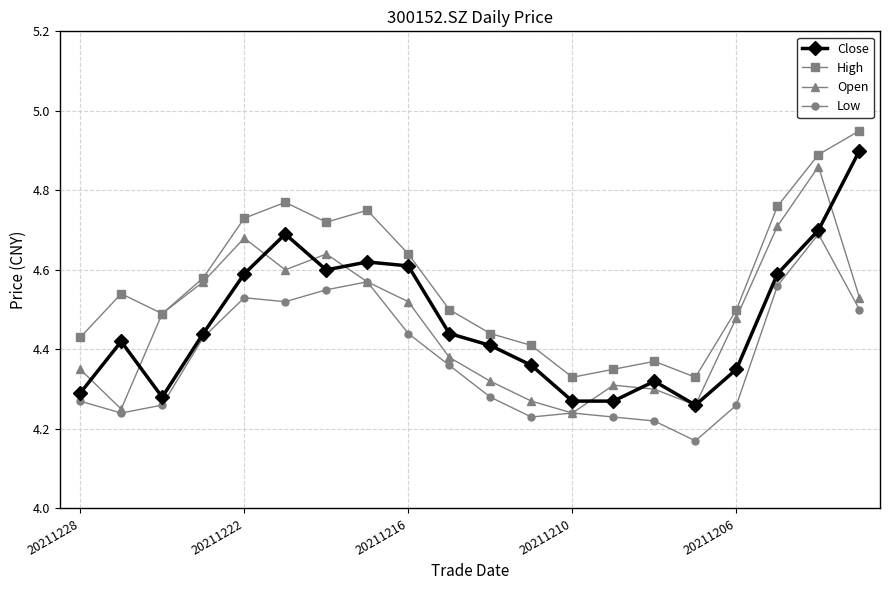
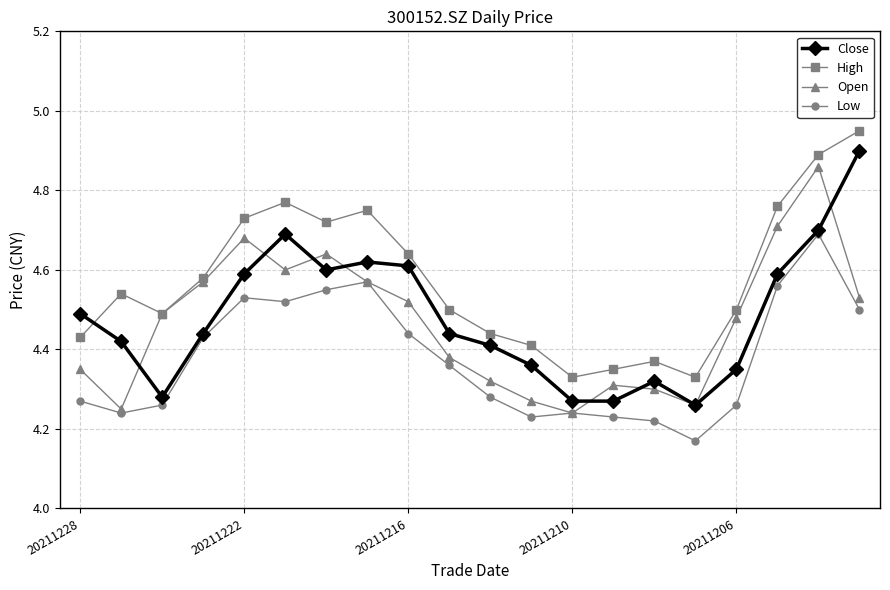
  {
    "Close": {
-     "20211228": 4.29,
+     "20211228": 4.49,
      "20211222": 4.59,
      "20211216": 4.61,
      "20211210": 4.27,
      "20211206": 4.35
    }
  }
